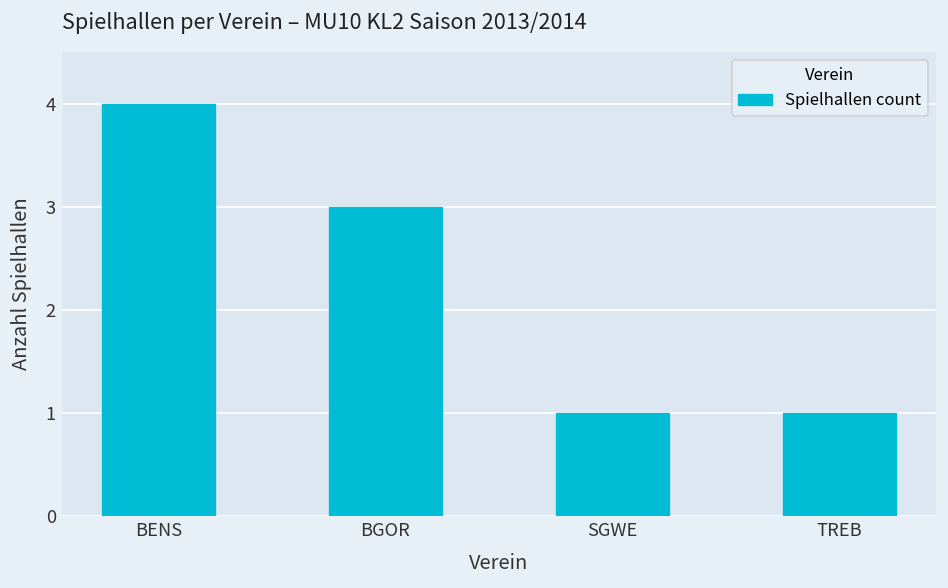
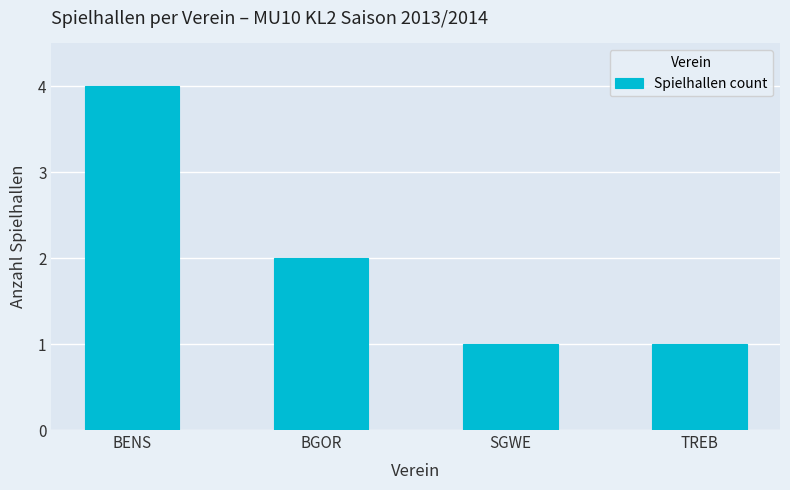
  {
    "BENS": 4,
-   "BGOR": 3,
+   "BGOR": 2,
    "SGWE": 1,
    "TREB": 1
  }
